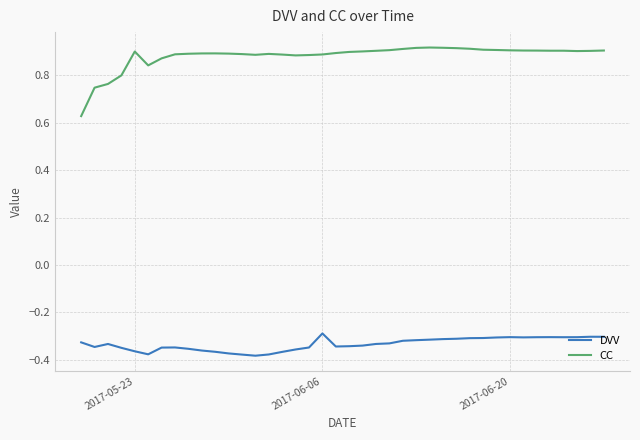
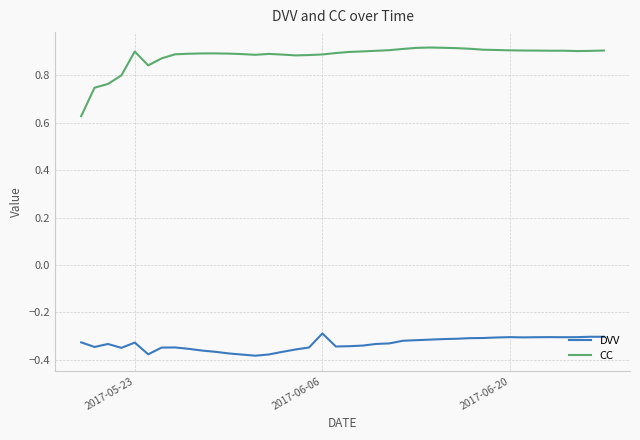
  {
    "DVV": {
-     "2017-05-23": -0.36,
+     "2017-05-23": -0.33,
      "2017-06-06": -0.29,
      "2017-06-20": -0.30
    },
    "CC": {
      "2017-05-23": 0.90,
      "2017-06-06": 0.89,
      "2017-06-20": 0.90
    }
  }
